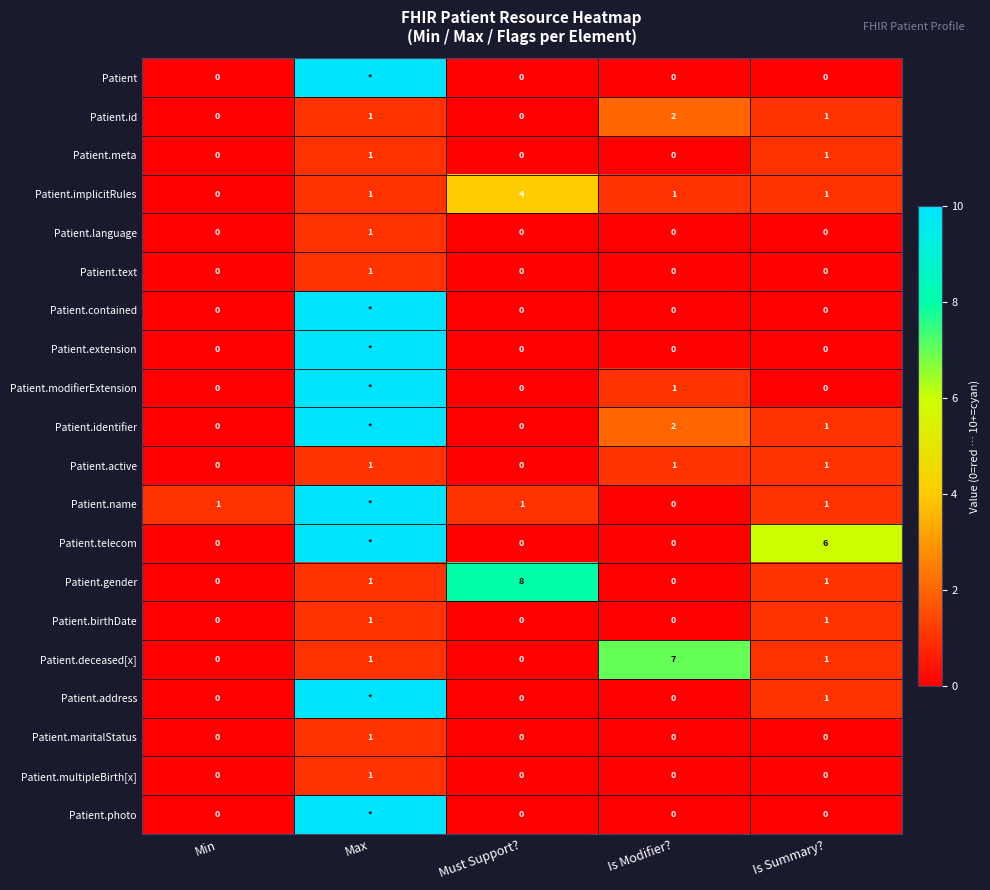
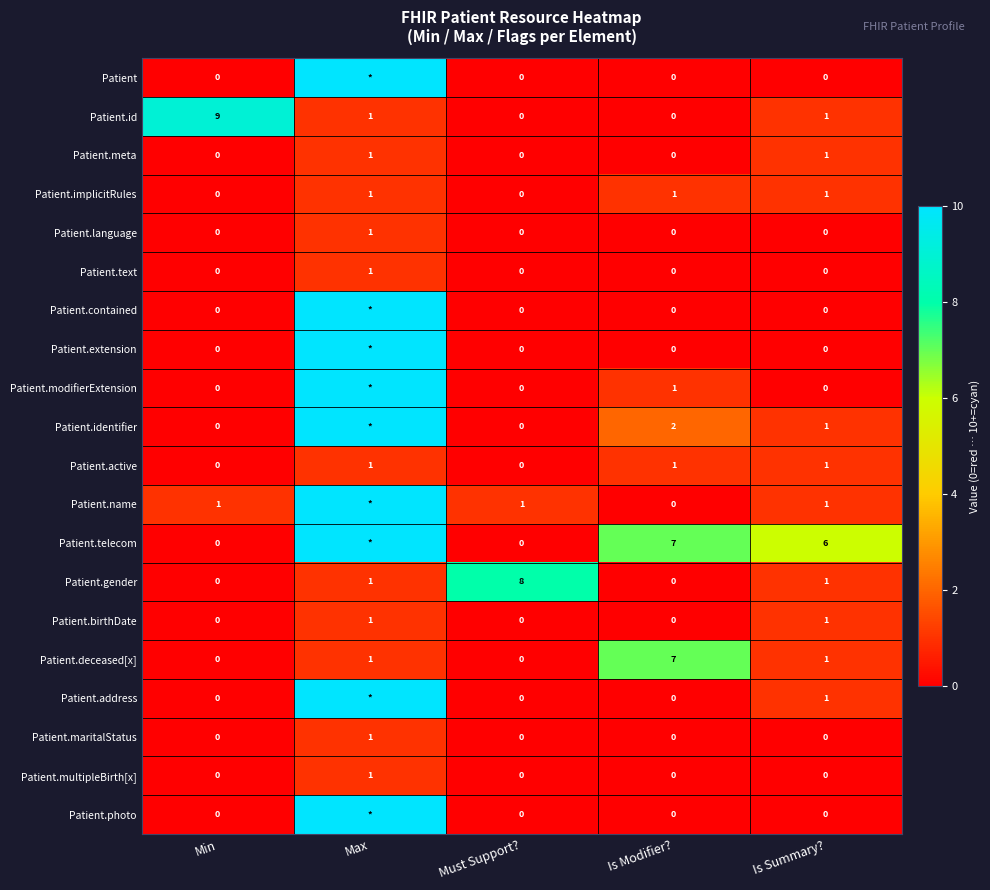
  {
    "Patient": {
      "Min": 0,
      "Must Support?": 0,
      "Is Modifier?": 0,
      "Is Summary?": 0
    },
    "Patient.id": {
-     "Min": 0,
+     "Min": 9,
      "Max": 1,
      "Must Support?": 0,
-     "Is Modifier?": 2,
+     "Is Modifier?": 0,
      "Is Summary?": 1
    },
    "Patient.meta": {
      "Min": 0,
      "Max": 1,
      "Must Support?": 0,
      "Is Modifier?": 0,
      "Is Summary?": 1
    },
    "Patient.implicitRules": {
      "Min": 0,
      "Max": 1,
-     "Must Support?": 4,
+     "Must Support?": 0,
      "Is Modifier?": 1,
      "Is Summary?": 1
    },
    "Patient.language": {
      "Min": 0,
      "Max": 1,
      "Must Support?": 0,
      "Is Modifier?": 0,
      "Is Summary?": 0
    },
    "Patient.text": {
      "Min": 0,
      "Max": 1,
      "Must Support?": 0,
      "Is Modifier?": 0,
      "Is Summary?": 0
    },
    "Patient.contained": {
      "Min": 0,
      "Must Support?": 0,
      "Is Modifier?": 0,
      "Is Summary?": 0
    },
    "Patient.extension": {
      "Min": 0,
      "Must Support?": 0,
      "Is Modifier?": 0,
      "Is Summary?": 0
    },
    "Patient.modifierExtension": {
      "Min": 0,
      "Must Support?": 0,
      "Is Modifier?": 1,
      "Is Summary?": 0
    },
    "Patient.identifier": {
      "Min": 0,
      "Must Support?": 0,
      "Is Modifier?": 2,
      "Is Summary?": 1
    },
    "Patient.active": {
      "Min": 0,
      "Max": 1,
      "Must Support?": 0,
      "Is Modifier?": 1,
      "Is Summary?": 1
    },
    "Patient.name": {
      "Min": 1,
      "Must Support?": 1,
      "Is Modifier?": 0,
      "Is Summary?": 1
    },
    "Patient.telecom": {
      "Min": 0,
      "Must Support?": 0,
-     "Is Modifier?": 0,
+     "Is Modifier?": 7,
      "Is Summary?": 6
    },
    "Patient.gender": {
      "Min": 0,
      "Max": 1,
      "Must Support?": 8,
      "Is Modifier?": 0,
      "Is Summary?": 1
    },
    "Patient.birthDate": {
      "Min": 0,
      "Max": 1,
      "Must Support?": 0,
      "Is Modifier?": 0,
      "Is Summary?": 1
    },
    "Patient.deceased[x]": {
      "Min": 0,
      "Max": 1,
      "Must Support?": 0,
      "Is Modifier?": 7,
      "Is Summary?": 1
    },
    "Patient.address": {
      "Min": 0,
      "Must Support?": 0,
      "Is Modifier?": 0,
      "Is Summary?": 1
    },
    "Patient.maritalStatus": {
      "Min": 0,
      "Max": 1,
      "Must Support?": 0,
      "Is Modifier?": 0,
      "Is Summary?": 0
    },
    "Patient.multipleBirth[x]": {
      "Min": 0,
      "Max": 1,
      "Must Support?": 0,
      "Is Modifier?": 0,
      "Is Summary?": 0
    },
    "Patient.photo": {
      "Min": 0,
      "Must Support?": 0,
      "Is Modifier?": 0,
      "Is Summary?": 0
    }
  }
